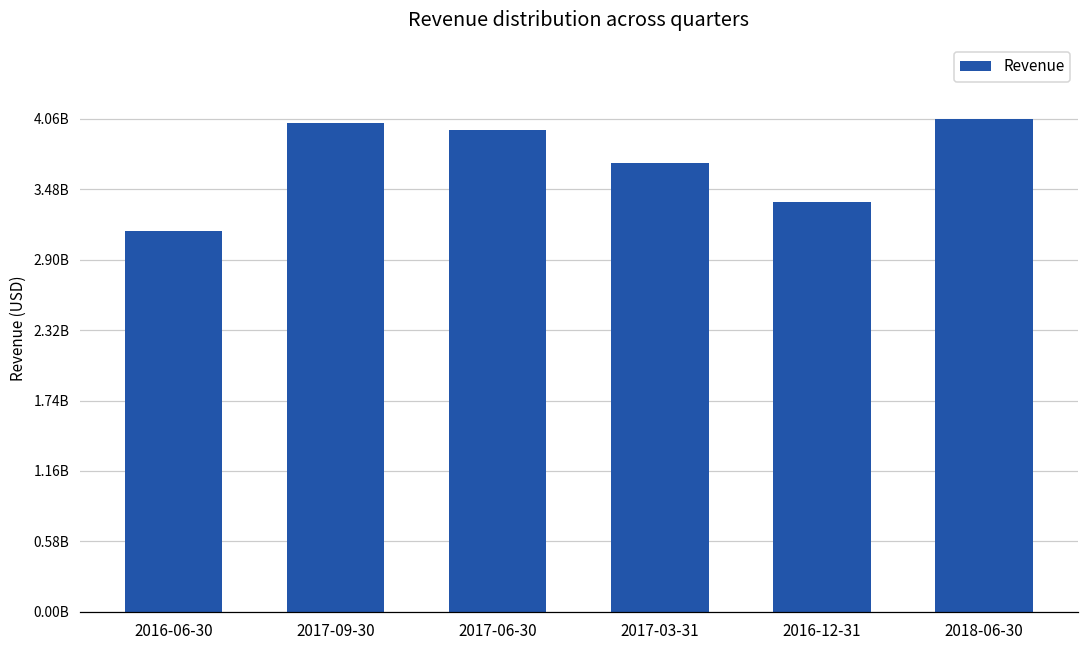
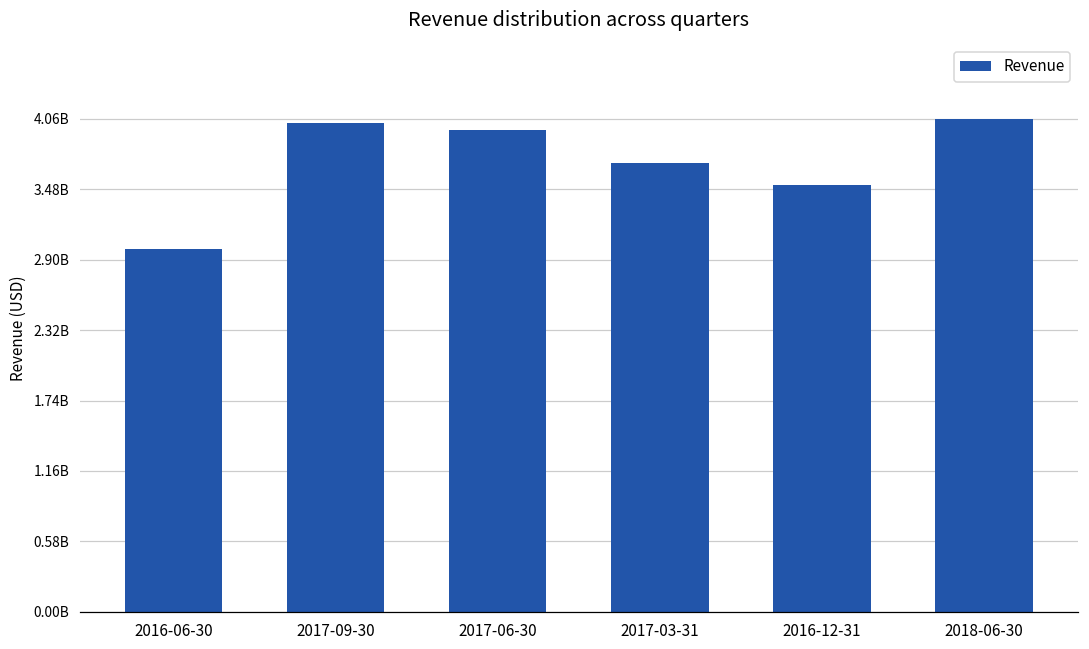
  {
-   "2016-06-30": 3130000000,
+   "2016-06-30": 2990000000,
    "2017-09-30": 4020000000,
    "2017-06-30": 3970000000,
    "2017-03-31": 3700000000,
-   "2016-12-31": 3370000000,
+   "2016-12-31": 3510000000,
    "2018-06-30": 4060000000
  }
